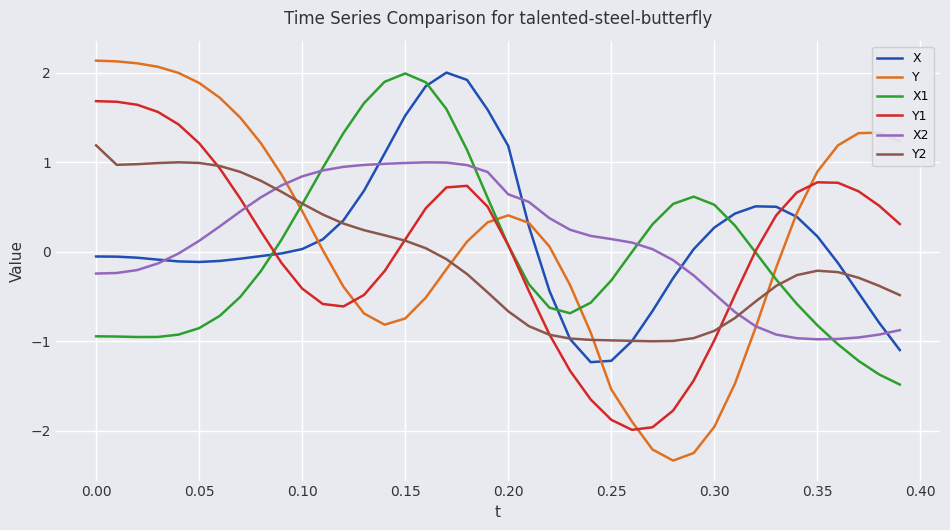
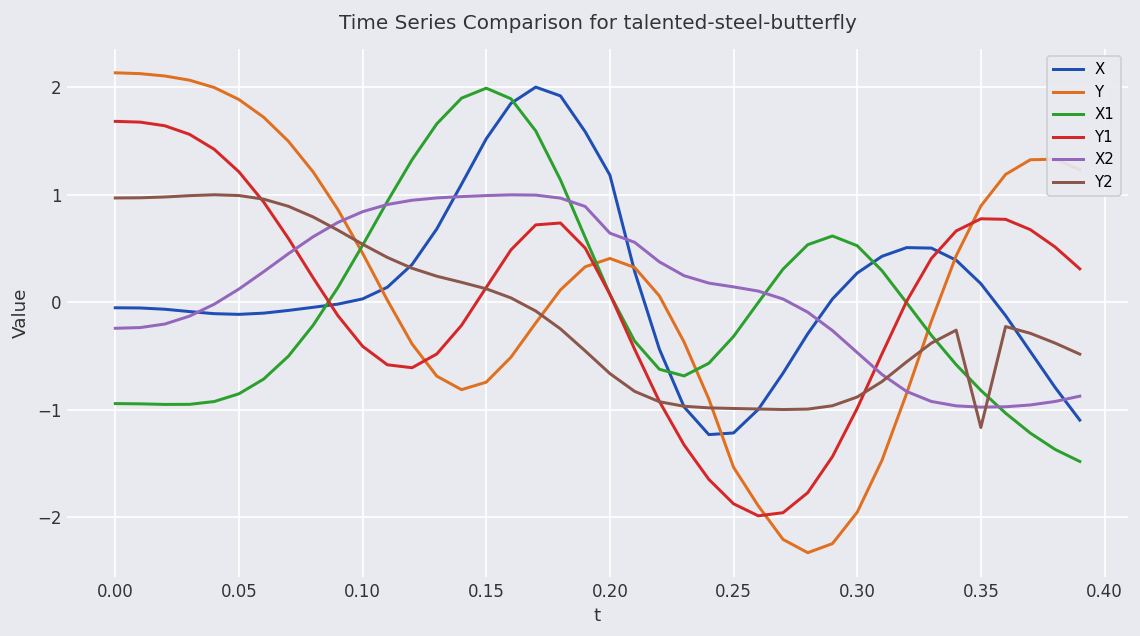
  {
    "X": {
      "0.00": -0.1,
      "0.05": -0.1,
      "0.10": 0.0,
      "0.15": 1.5,
      "0.20": 1.2,
      "0.25": -1.2,
      "0.30": 0.3,
      "0.35": 0.2
    },
    "Y": {
      "0.00": 2.1,
      "0.05": 1.9,
      "0.10": 0.5,
      "0.15": -0.7,
      "0.20": 0.4,
      "0.25": -1.5,
      "0.30": -2.0,
      "0.35": 0.9
    },
    "X1": {
      "0.00": -0.9,
      "0.05": -0.9,
      "0.15": 2.0,
      "0.25": -0.3,
      "0.30": 0.5,
      "0.35": -0.8
    },
    "Y1": {
      "0.00": 1.7,
      "0.05": 1.2,
      "0.10": -0.4,
      "0.25": -1.9,
      "0.30": -1.0,
      "0.35": 0.8
    },
    "X2": {
      "0.00": -0.2,
      "0.05": 0.1,
      "0.10": 0.8,
      "0.15": 1.0,
      "0.20": 0.6,
      "0.25": 0.1,
      "0.30": -0.5,
      "0.35": -1.0
    },
    "Y2": {
-     "0.00": 1.2,
+     "0.00": 1.0,
      "0.05": 1.0,
      "0.20": -0.7,
      "0.25": -1.0,
      "0.30": -0.9,
-     "0.35": -0.2
+     "0.35": -1.2
    }
  }
